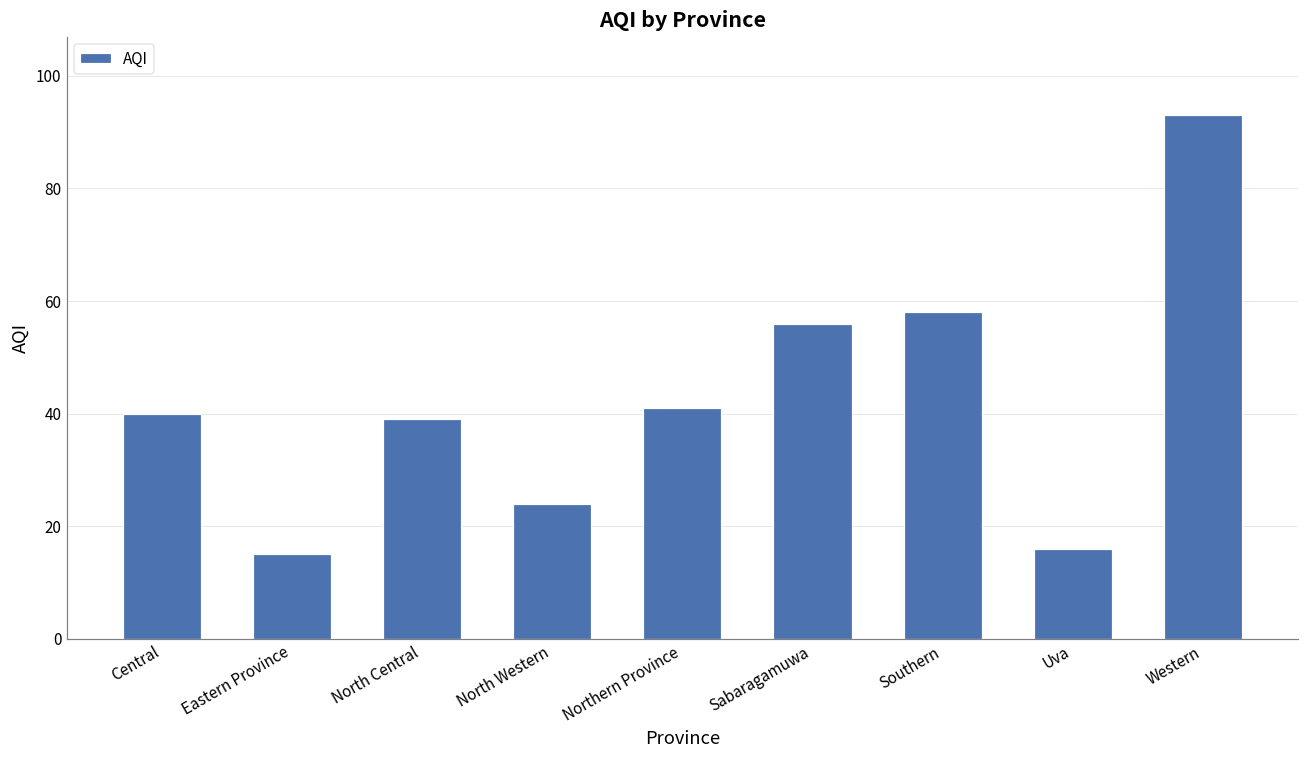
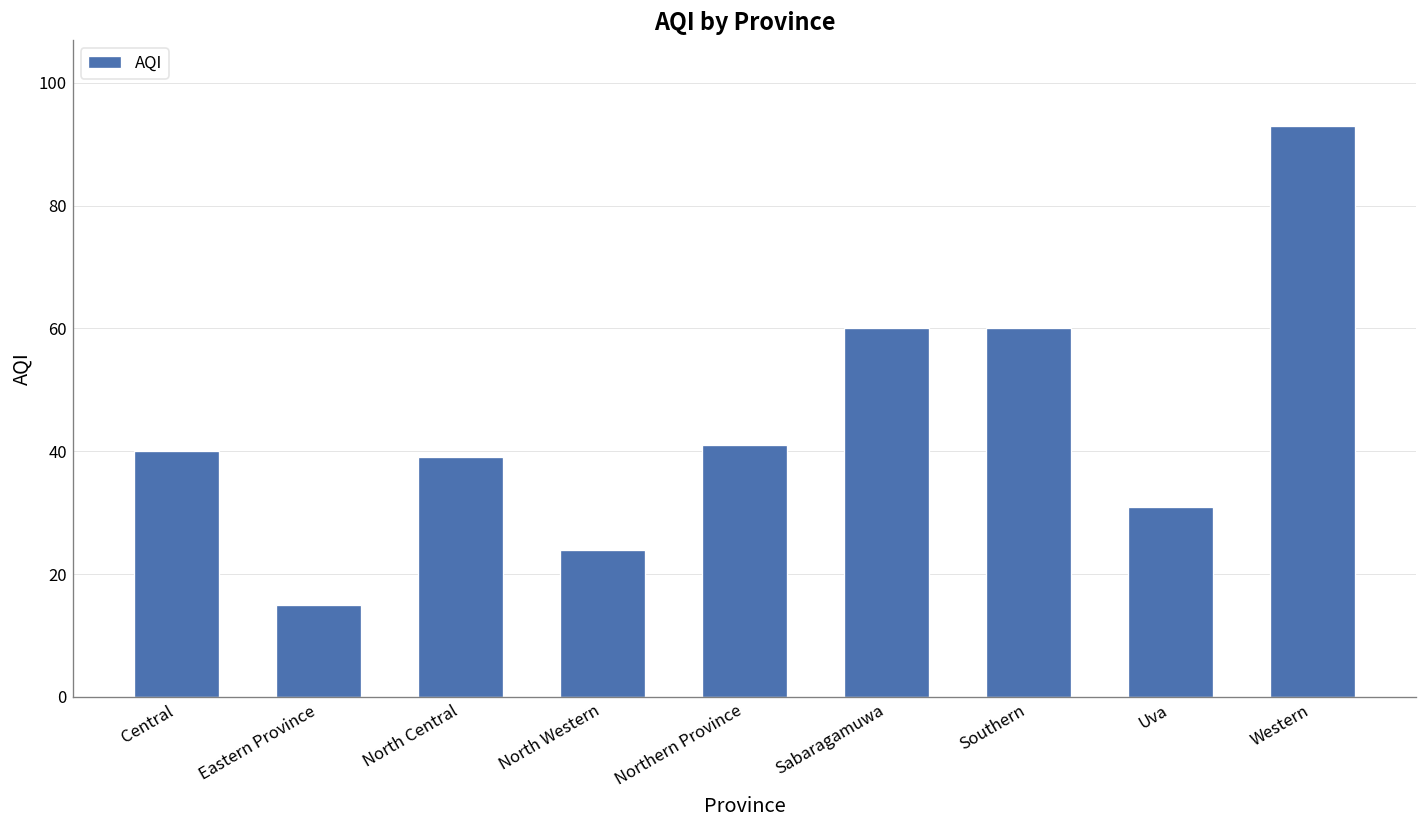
  {
    "Central": 40,
    "Eastern Province": 15,
    "North Central": 39,
    "North Western": 24,
    "Northern Province": 41,
-   "Sabaragamuwa": 56,
-   "Southern": 58,
-   "Uva": 16,
+   "Sabaragamuwa": 60,
+   "Southern": 60,
+   "Uva": 31,
    "Western": 93
  }
